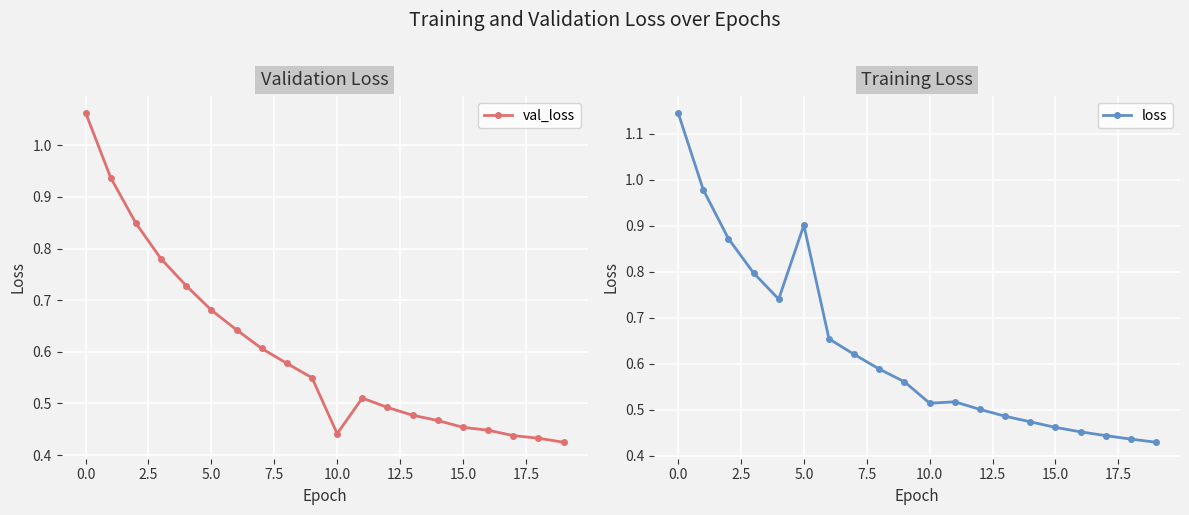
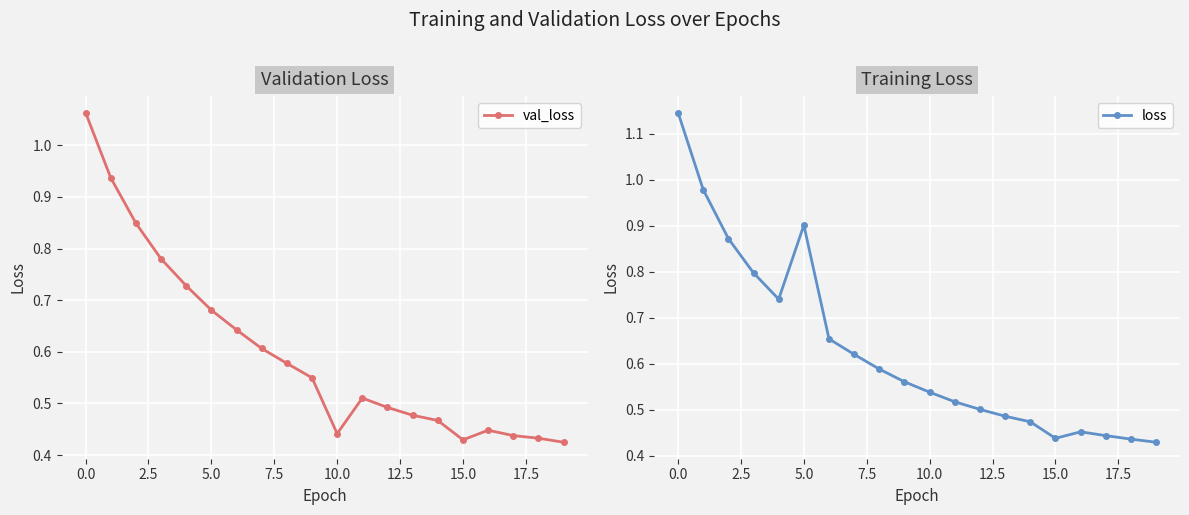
  {
    "Validation Loss": {
      "0.0": 1.06,
      "5.0": 0.68,
      "10.0": 0.44,
-     "15.0": 0.45
+     "15.0": 0.43
    },
    "Training Loss": {
      "0.0": 1.15,
      "5.0": 0.90,
-     "10.0": 0.51,
-     "15.0": 0.46
+     "10.0": 0.54,
+     "15.0": 0.44
    }
  }
